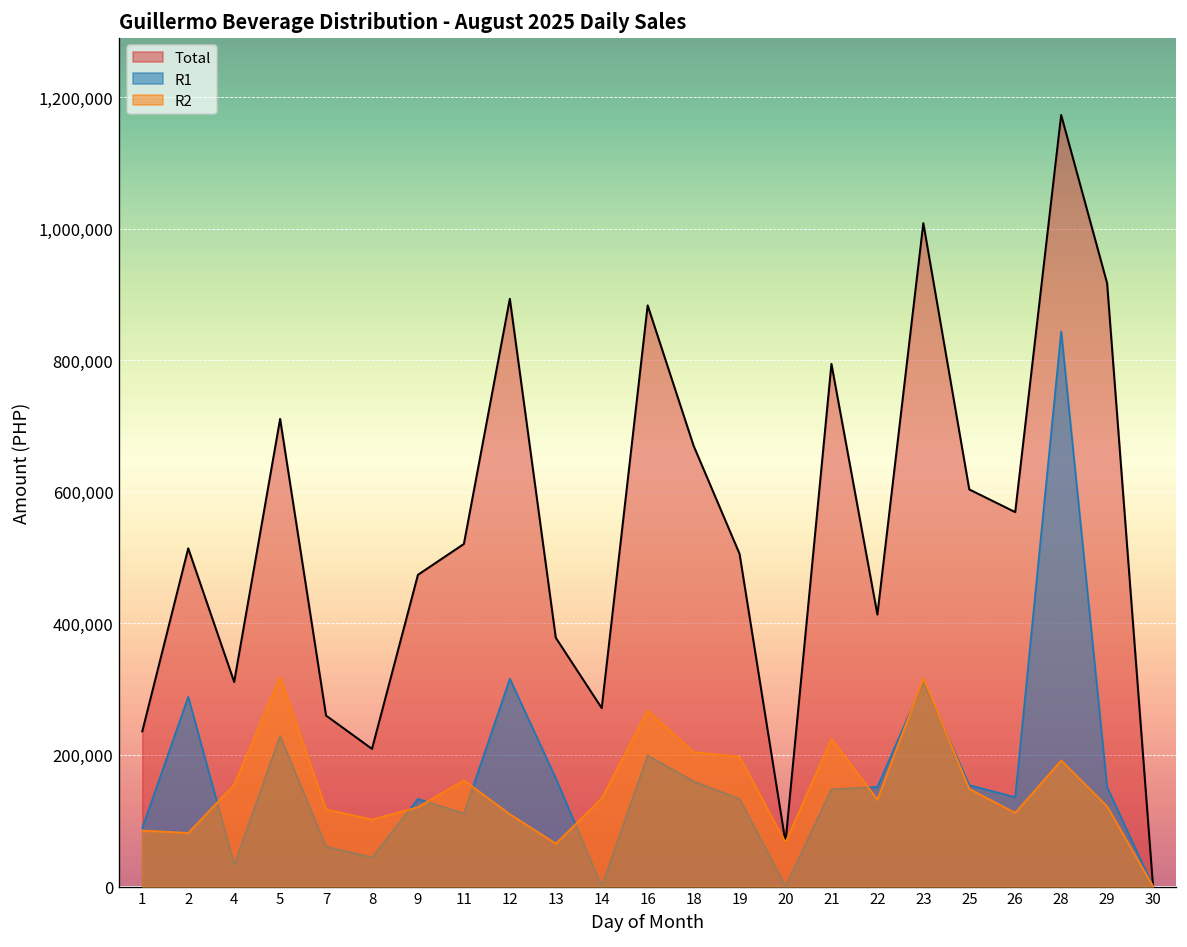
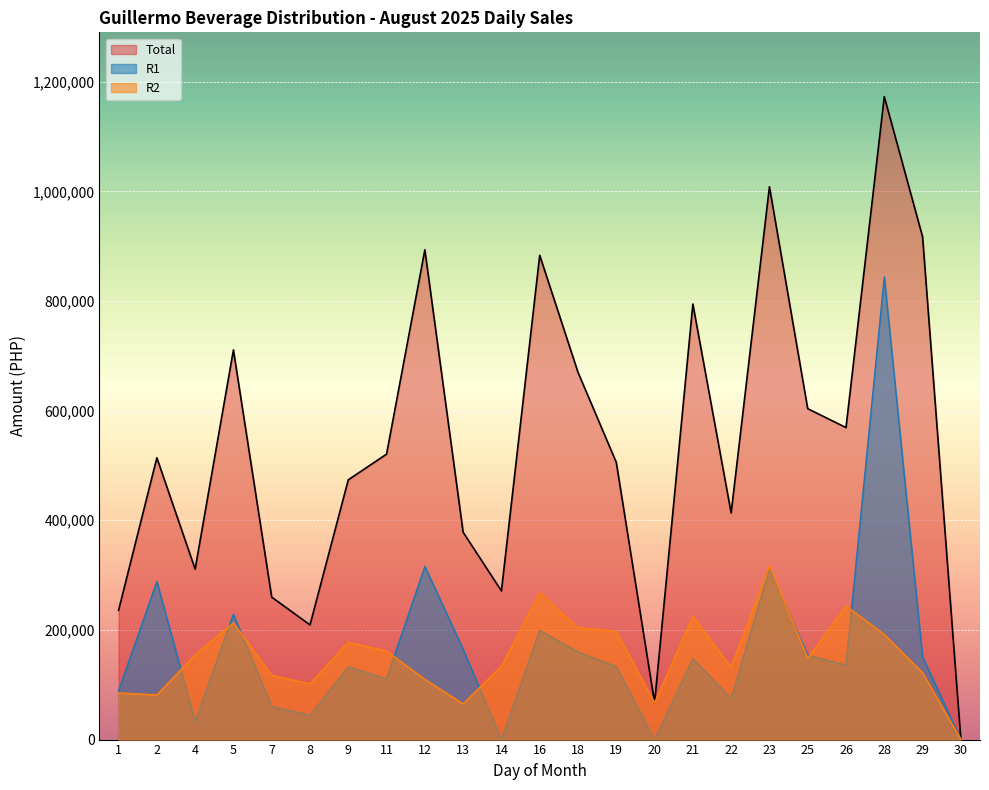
  {
    "Total": {
      "1": "240,000",
      "2": "510,000",
      "4": "310,000",
      "5": "710,000",
      "7": "260,000",
      "8": "210,000",
      "9": "470,000",
      "11": "520,000",
      "12": "890,000",
      "13": "380,000",
      "14": "270,000",
      "16": "880,000",
      "18": "670,000",
      "19": "510,000",
      "21": "790,000",
      "22": "410,000",
      "23": "1,010,000",
      "25": "600,000",
      "26": "570,000",
      "28": "1,170,000",
      "29": "920,000"
    },
    "R1": {
      "2": "290,000",
      "4": "30,000",
      "5": "230,000",
      "7": "60,000",
      "8": "40,000",
      "9": "130,000",
      "11": "110,000",
      "12": "320,000",
      "13": "160,000",
      "14": "0",
      "16": "200,000",
      "18": "160,000",
      "19": "130,000",
      "20": "0",
      "21": "150,000",
-     "22": "150,000",
+     "22": "80,000",
      "23": "310,000",
      "25": "150,000",
      "26": "140,000",
      "28": "840,000",
      "29": "150,000"
    },
    "R2": {
      "2": "80,000",
      "4": "150,000",
-     "5": "320,000",
+     "5": "210,000",
      "7": "120,000",
      "8": "100,000",
-     "9": "120,000",
+     "9": "180,000",
      "11": "160,000",
      "12": "110,000",
      "13": "70,000",
      "14": "130,000",
      "16": "270,000",
      "18": "200,000",
      "19": "200,000",
      "21": "220,000",
      "22": "130,000",
      "23": "320,000",
      "25": "150,000",
-     "26": "110,000",
+     "26": "240,000",
      "28": "190,000",
      "29": "120,000"
    }
  }
